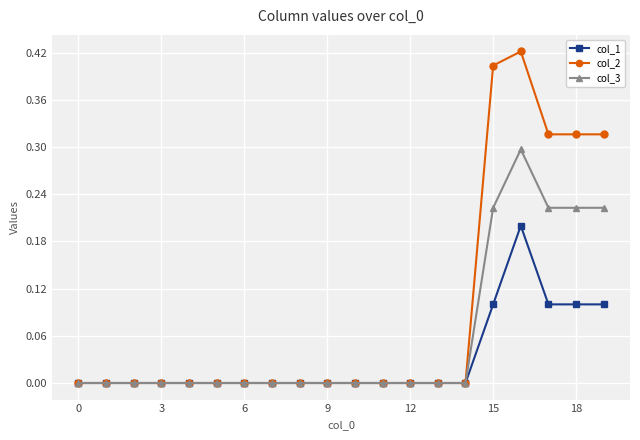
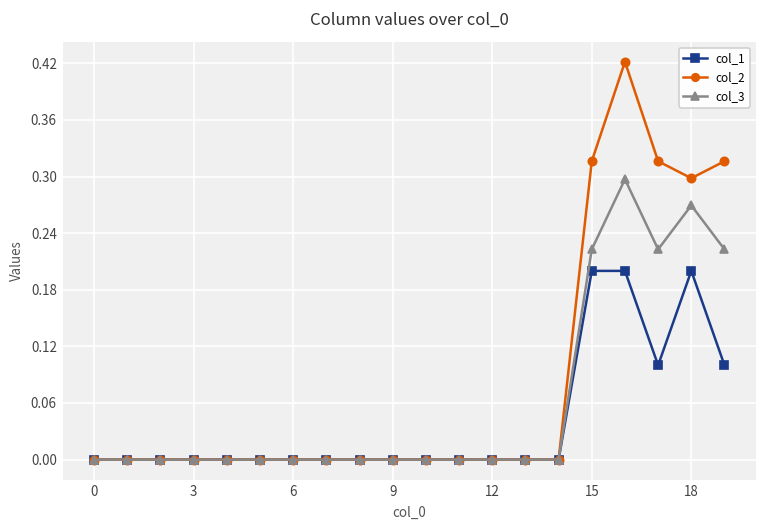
  {
    "col_1": {
-     "15": 0.1,
-     "18": 0.1
+     "15": 0.2,
+     "18": 0.2
    },
    "col_2": {
-     "15": 0.40,
-     "18": 0.32
+     "15": 0.32,
+     "18": 0.30
    },
    "col_3": {
      "15": 0.22,
-     "18": 0.22
+     "18": 0.27
    }
  }
